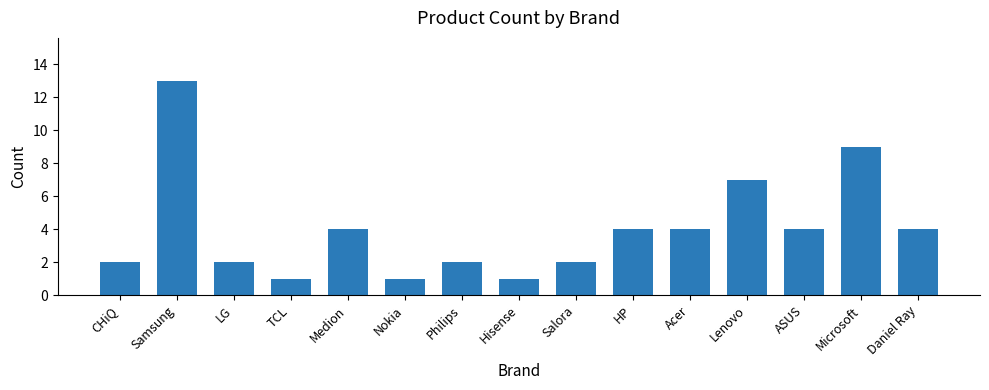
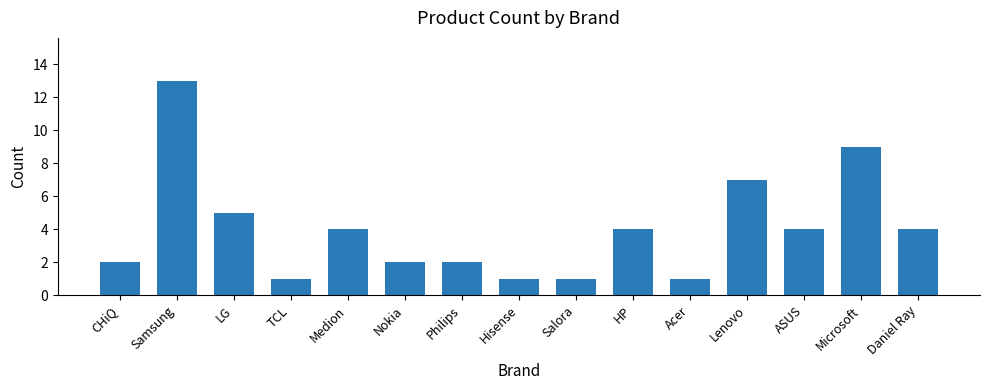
  {
    "CHiQ": 2,
    "Samsung": 13,
-   "LG": 2,
+   "LG": 5,
    "TCL": 1,
    "Medion": 4,
-   "Nokia": 1,
+   "Nokia": 2,
    "Philips": 2,
    "Hisense": 1,
-   "Salora": 2,
+   "Salora": 1,
    "HP": 4,
-   "Acer": 4,
+   "Acer": 1,
    "Lenovo": 7,
    "ASUS": 4,
    "Microsoft": 9,
    "Daniel Ray": 4
  }
